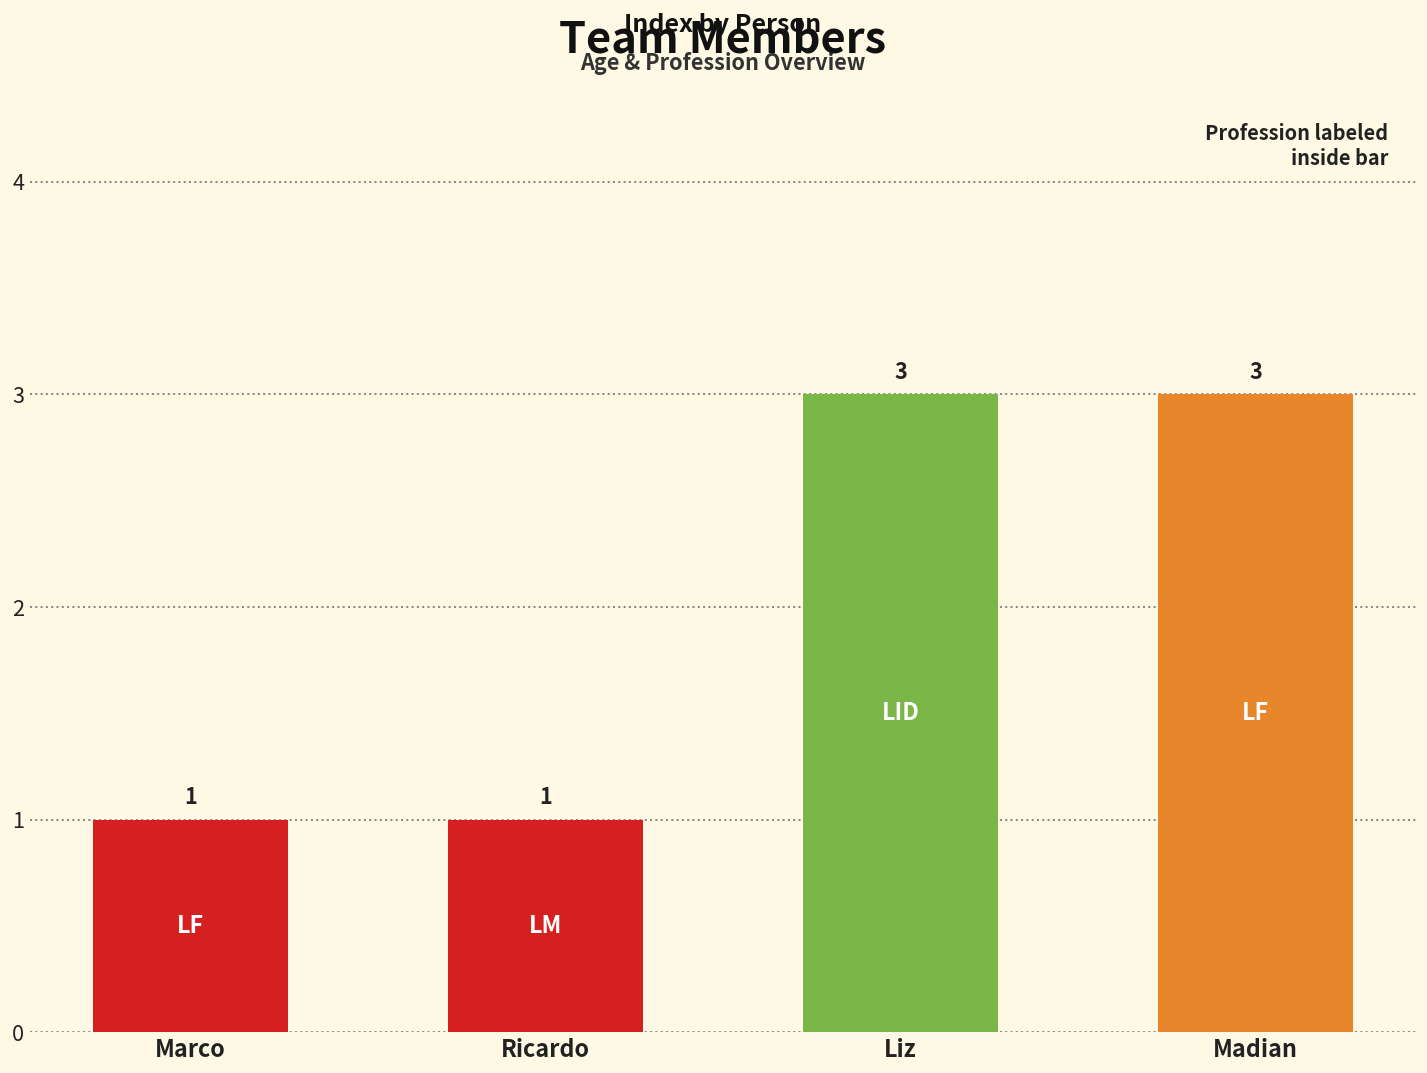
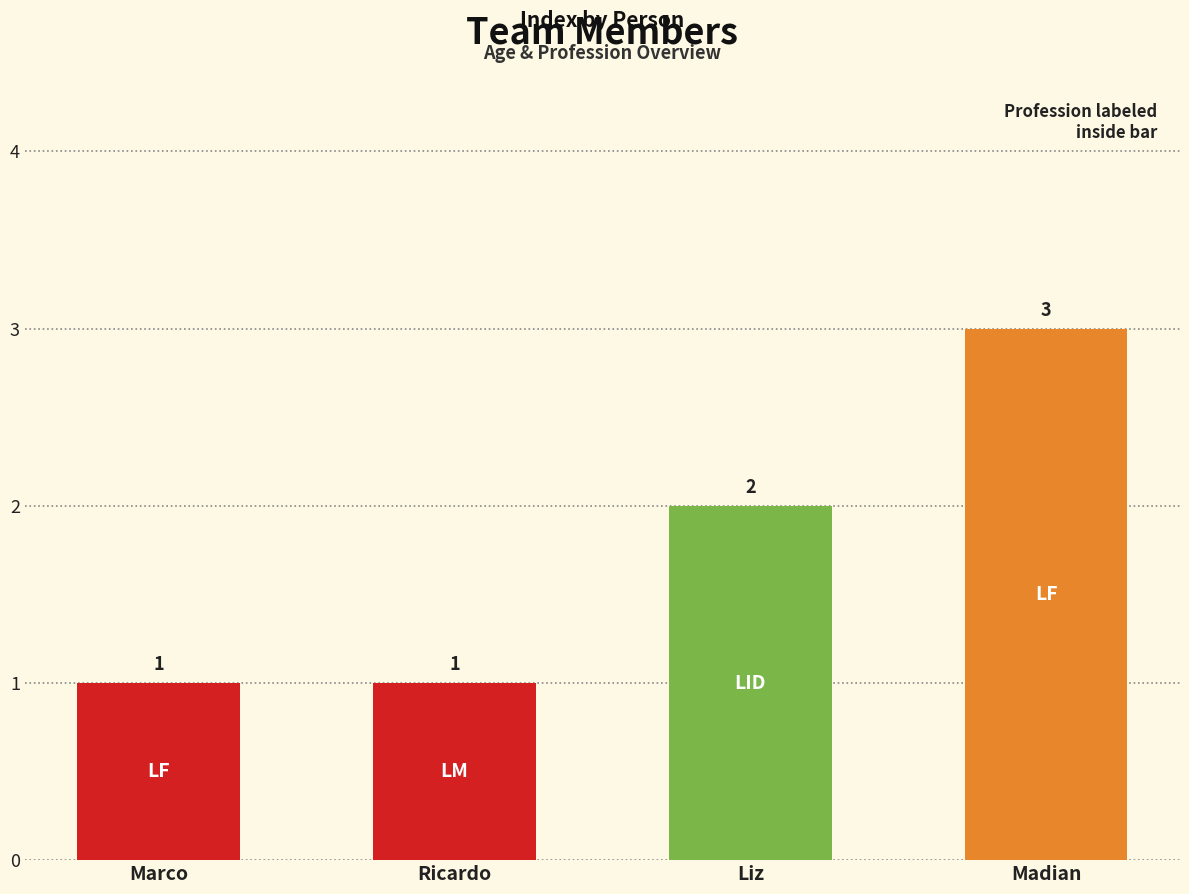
  {
    "Marco": 1,
    "Ricardo": 1,
-   "Liz": 3,
+   "Liz": 2,
    "Madian": 3
  }
